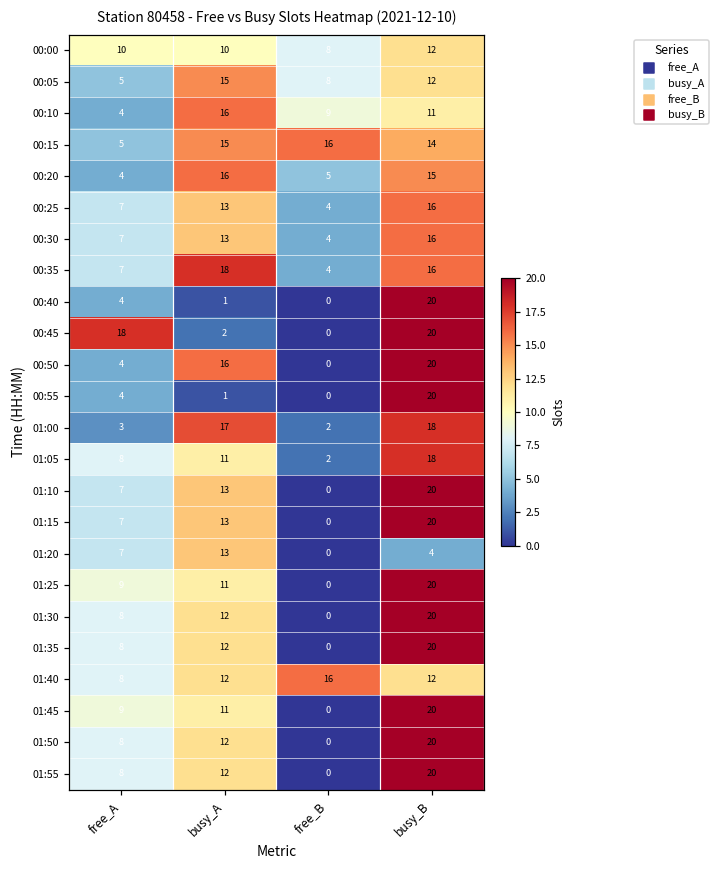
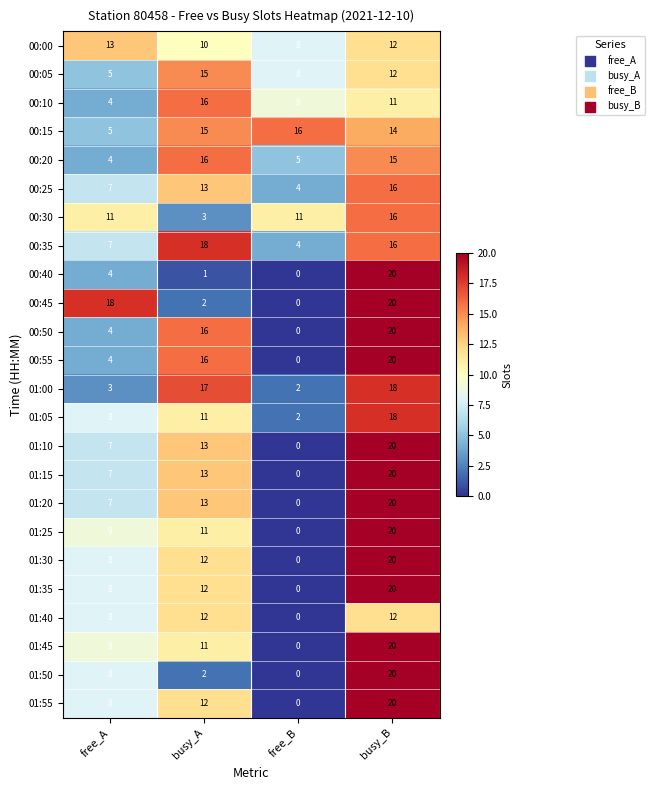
  {
    "00:00": {
-     "free_A": 10,
+     "free_A": 13,
      "busy_A": 10,
      "busy_B": 12
    },
    "00:05": {
      "free_A": 5,
      "busy_A": 15,
      "busy_B": 12
    },
    "00:10": {
      "free_A": 4,
      "busy_A": 16,
      "busy_B": 11
    },
    "00:15": {
      "free_A": 5,
      "busy_A": 15,
      "free_B": 16,
      "busy_B": 14
    },
    "00:20": {
      "free_A": 4,
      "busy_A": 16,
      "free_B": 5,
      "busy_B": 15
    },
    "00:25": {
      "free_A": 7,
      "busy_A": 13,
      "free_B": 4,
      "busy_B": 16
    },
    "00:30": {
-     "free_A": 7,
-     "busy_A": 13,
-     "free_B": 4,
+     "free_A": 11,
+     "busy_A": 3,
+     "free_B": 11,
      "busy_B": 16
    },
    "00:35": {
      "free_A": 7,
      "busy_A": 18,
      "free_B": 4,
      "busy_B": 16
    },
    "00:40": {
      "free_A": 4,
      "busy_A": 1,
      "free_B": 0,
      "busy_B": 20
    },
    "00:45": {
      "free_A": 18,
      "busy_A": 2,
      "free_B": 0,
      "busy_B": 20
    },
    "00:50": {
      "free_A": 4,
      "busy_A": 16,
      "free_B": 0,
      "busy_B": 20
    },
    "00:55": {
      "free_A": 4,
-     "busy_A": 1,
+     "busy_A": 16,
      "free_B": 0,
      "busy_B": 20
    },
    "01:00": {
      "free_A": 3,
      "busy_A": 17,
      "free_B": 2,
      "busy_B": 18
    },
    "01:05": {
      "busy_A": 11,
      "free_B": 2,
      "busy_B": 18
    },
    "01:10": {
      "free_A": 7,
      "busy_A": 13,
      "free_B": 0,
      "busy_B": 20
    },
    "01:15": {
      "free_A": 7,
      "busy_A": 13,
      "free_B": 0,
      "busy_B": 20
    },
    "01:20": {
      "free_A": 7,
      "busy_A": 13,
      "free_B": 0,
-     "busy_B": 4
+     "busy_B": 20
    },
    "01:25": {
      "busy_A": 11,
      "free_B": 0,
      "busy_B": 20
    },
    "01:30": {
      "busy_A": 12,
      "free_B": 0,
      "busy_B": 20
    },
    "01:35": {
      "busy_A": 12,
      "free_B": 0,
      "busy_B": 20
    },
    "01:40": {
      "busy_A": 12,
-     "free_B": 16,
+     "free_B": 0,
      "busy_B": 12
    },
    "01:45": {
      "busy_A": 11,
      "free_B": 0,
      "busy_B": 20
    },
    "01:50": {
-     "busy_A": 12,
+     "busy_A": 2,
      "free_B": 0,
      "busy_B": 20
    },
    "01:55": {
      "busy_A": 12,
      "free_B": 0,
      "busy_B": 20
    }
  }
